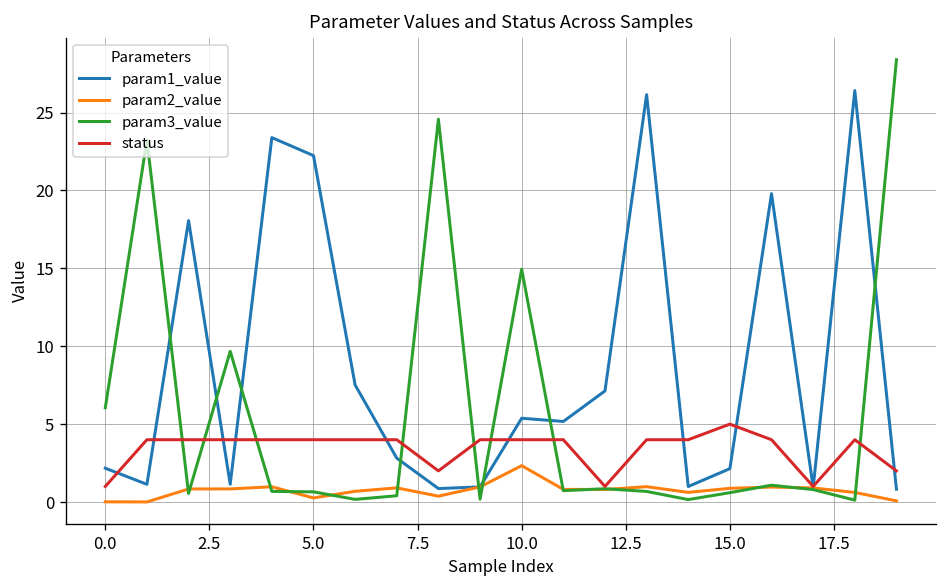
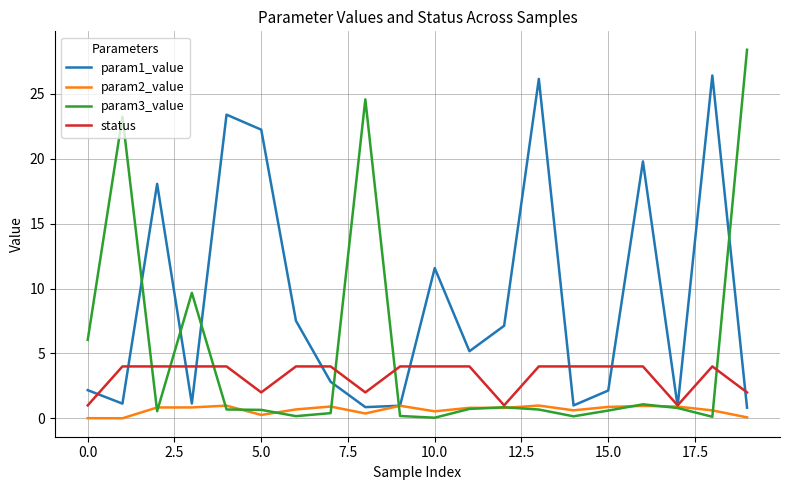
  {
    "param1_value": {
      "0.0": 2.2,
      "5.0": 22.2,
-     "10.0": 5.4,
+     "10.0": 11.6,
      "15.0": 2.1
    },
    "param2_value": {
      "0.0": 0.0,
      "5.0": 0.3,
-     "10.0": 2.3,
+     "10.0": 0.5,
      "15.0": 0.9
    },
    "param3_value": {
      "0.0": 6.1,
      "5.0": 0.7,
-     "10.0": 14.9,
+     "10.0": 0.1,
      "15.0": 0.6
    },
    "status": {
      "0.0": 1,
-     "5.0": 4,
+     "5.0": 2,
      "10.0": 4,
-     "15.0": 5
+     "15.0": 4
    }
  }
